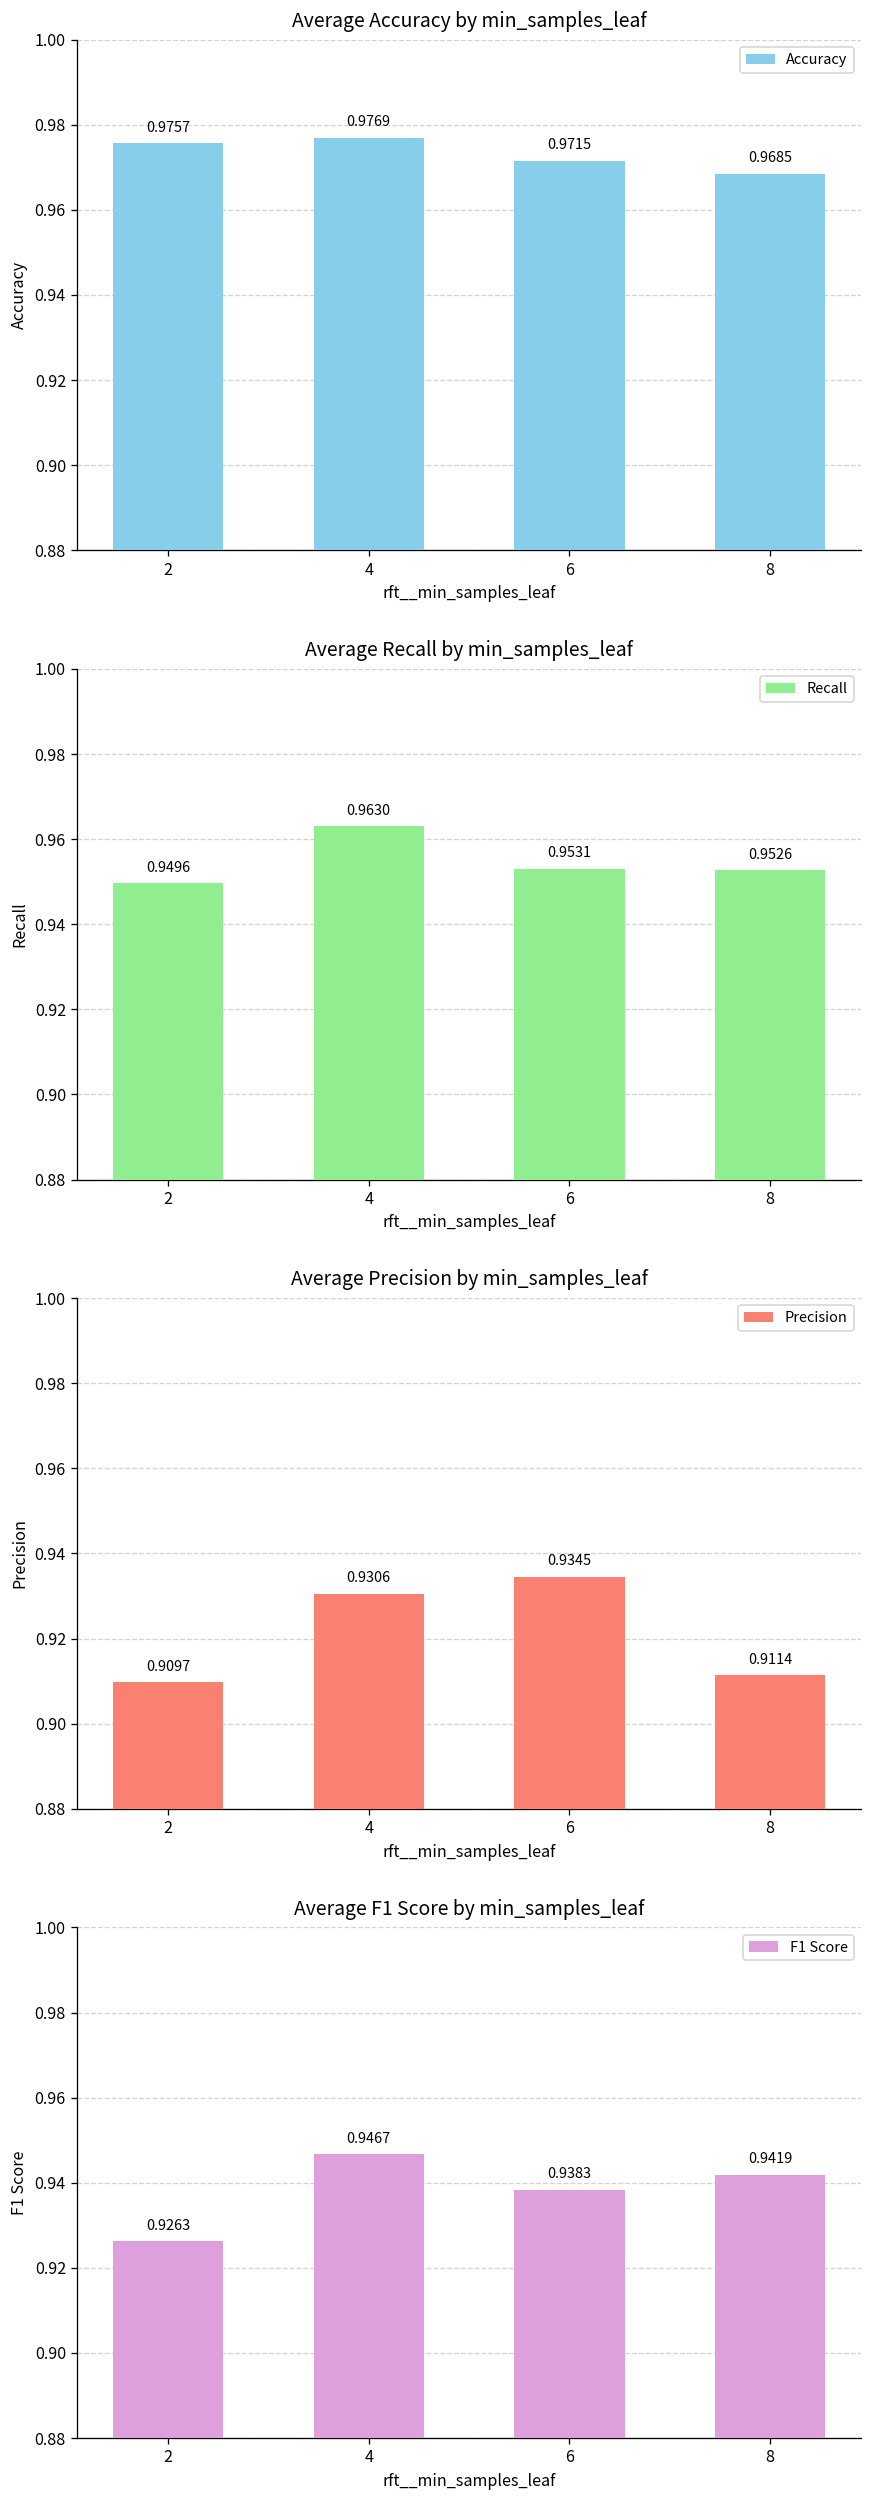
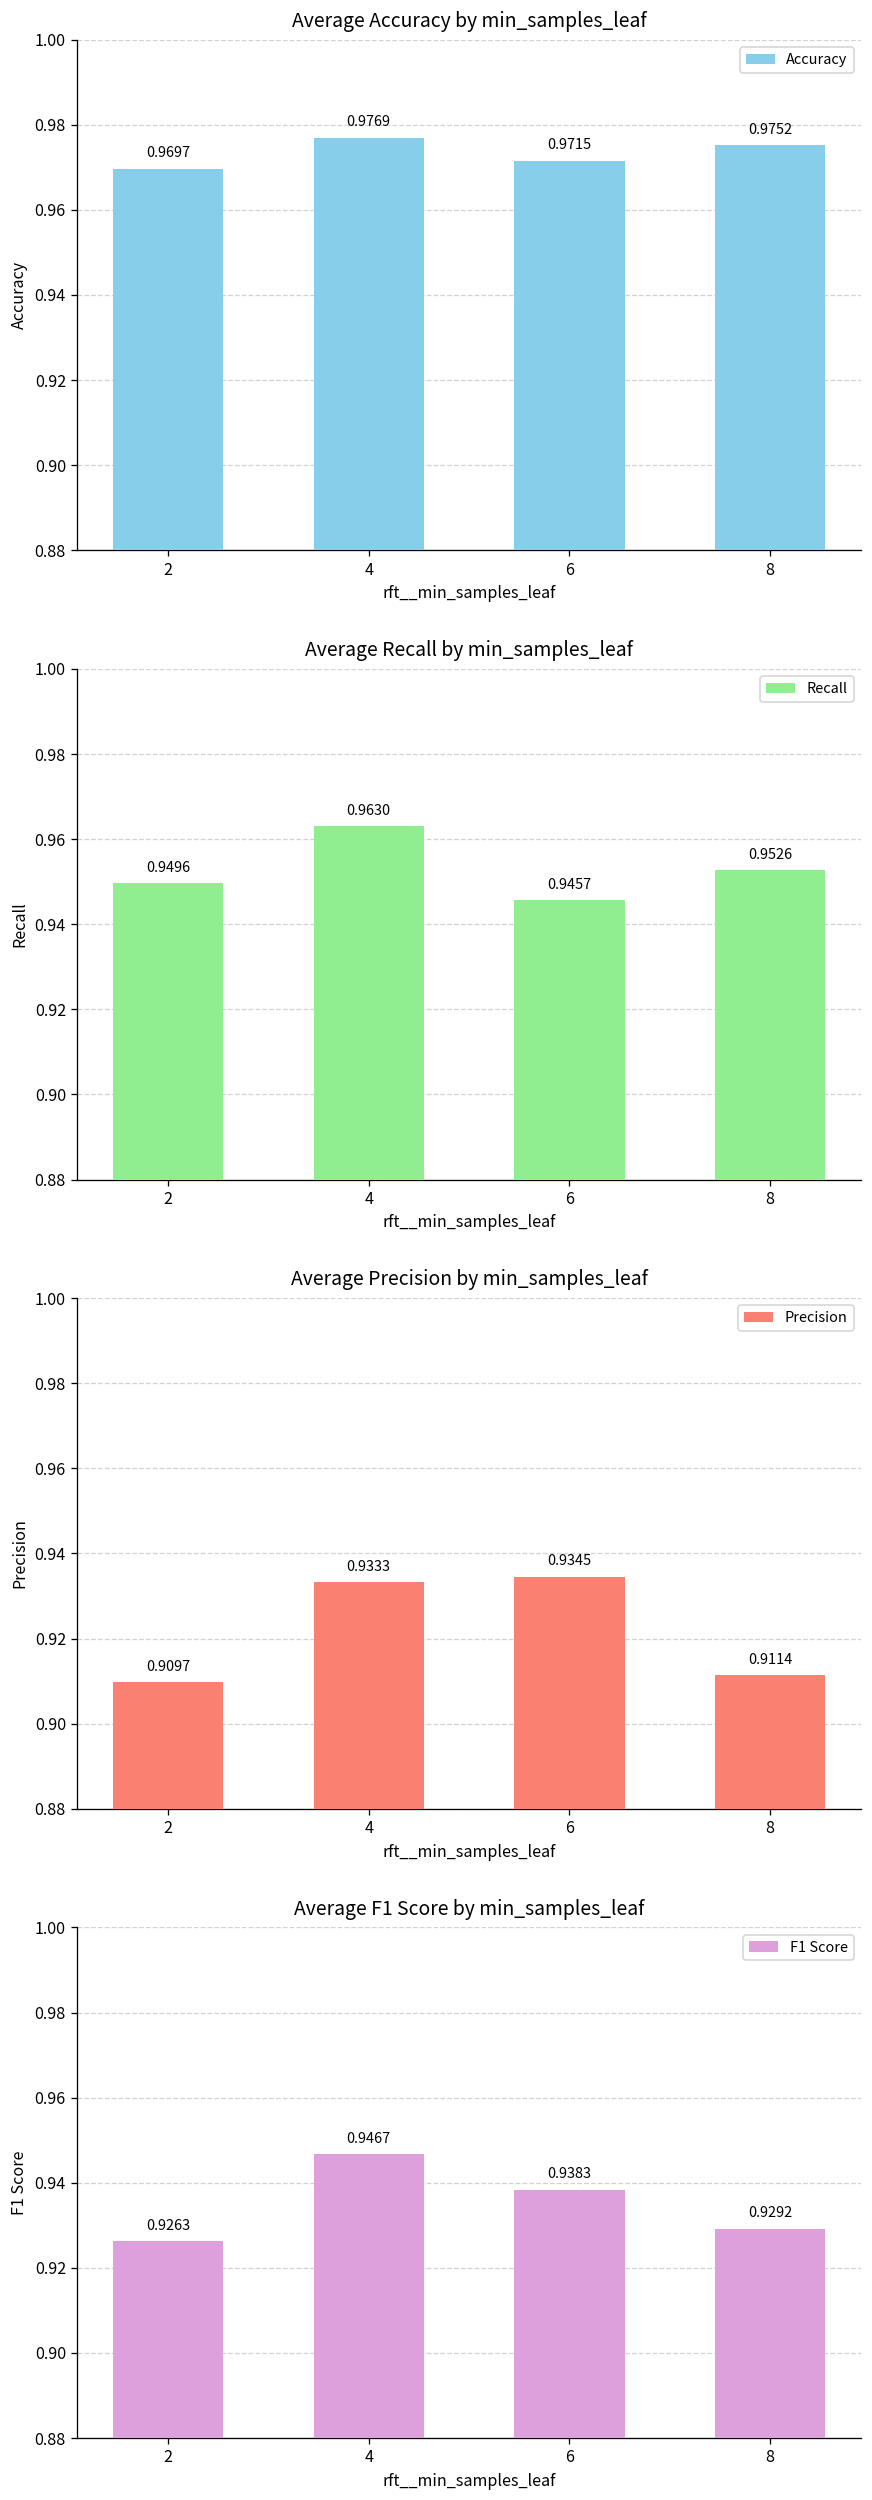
  {
    "Average Accuracy by min_samples_leaf": {
-     "2": 0.9757,
+     "2": 0.9697,
      "4": 0.9769,
      "6": 0.9715,
-     "8": 0.9685
+     "8": 0.9752
    },
    "Average Recall by min_samples_leaf": {
      "2": 0.9496,
      "4": 0.9630,
-     "6": 0.9531,
+     "6": 0.9457,
      "8": 0.9526
    },
    "Average Precision by min_samples_leaf": {
      "2": 0.9097,
-     "4": 0.9306,
+     "4": 0.9333,
      "6": 0.9345,
      "8": 0.9114
    },
    "Average F1 Score by min_samples_leaf": {
      "2": 0.9263,
      "4": 0.9467,
      "6": 0.9383,
-     "8": 0.9419
+     "8": 0.9292
    }
  }
